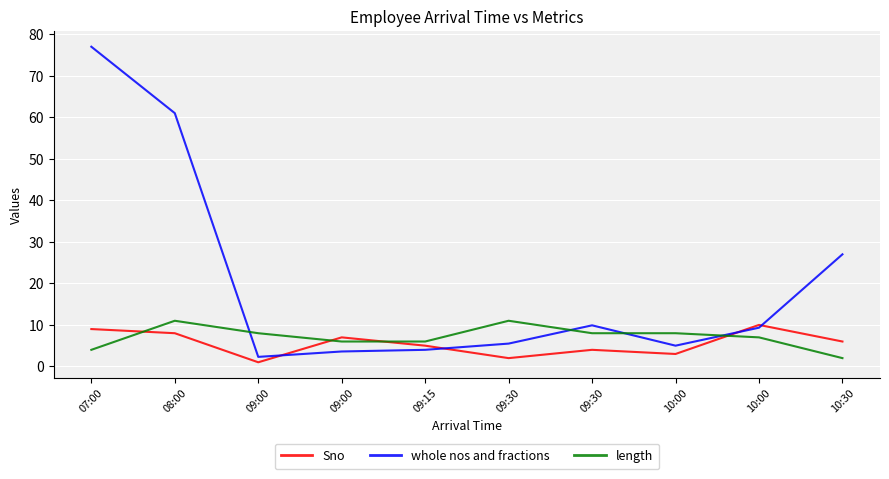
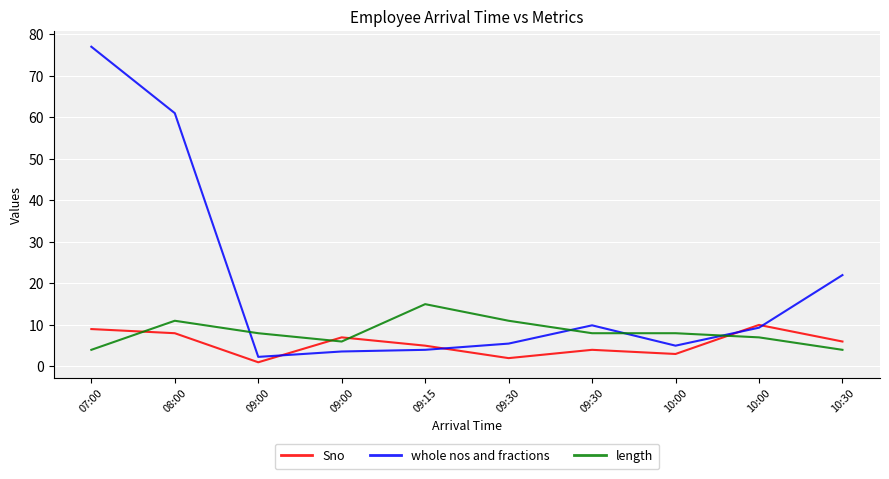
  {
    "Sno": {
      "07:00": 9,
      "08:00": 8,
      "09:15": 5,
      "10:30": 6
    },
    "whole nos and fractions": {
      "07:00": 77,
      "08:00": 61,
      "09:15": 4,
-     "10:30": 27
+     "10:30": 22
    },
    "length": {
      "07:00": 4,
      "08:00": 11,
-     "09:15": 6,
-     "10:30": 2
+     "09:15": 15,
+     "10:30": 4
    }
  }
